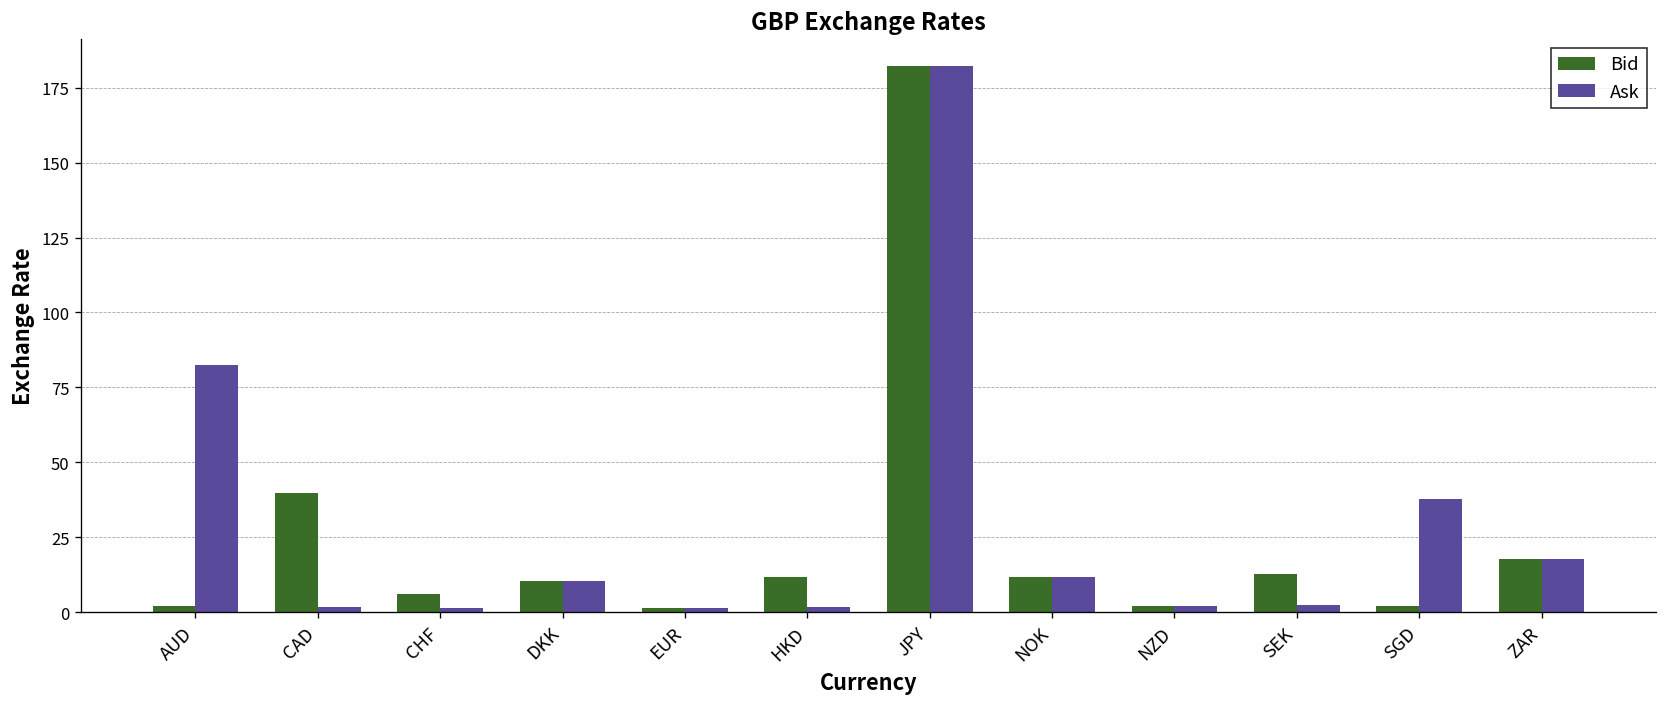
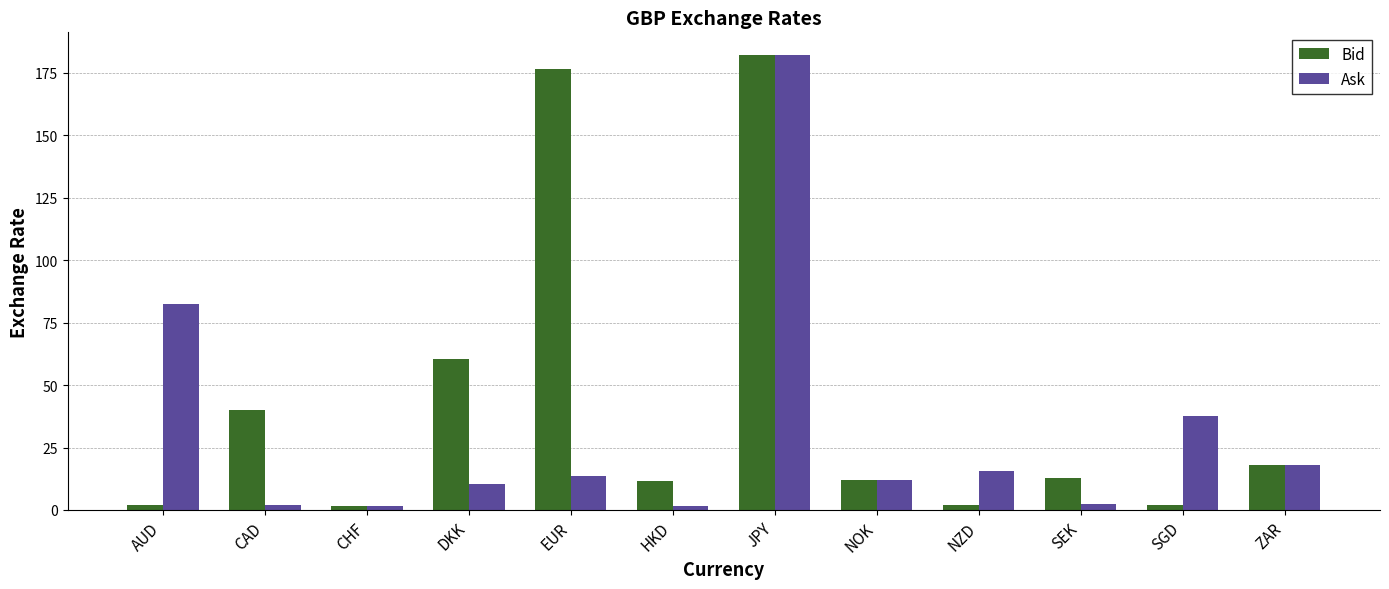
  {
    "Bid": {
      "AUD": 2,
      "CAD": 40,
-     "CHF": 6,
-     "DKK": 10,
-     "EUR": 1,
+     "CHF": 1,
+     "DKK": 60,
+     "EUR": 177,
      "HKD": 12,
      "JPY": 182,
      "NOK": 12,
      "NZD": 2,
      "SEK": 13,
      "SGD": 2,
      "ZAR": 18
    },
    "Ask": {
      "AUD": 82,
      "CAD": 2,
      "CHF": 1,
      "DKK": 10,
-     "EUR": 1,
+     "EUR": 14,
      "HKD": 2,
      "JPY": 182,
      "NOK": 12,
-     "NZD": 2,
+     "NZD": 16,
      "SEK": 2,
      "SGD": 38,
      "ZAR": 18
    }
  }
